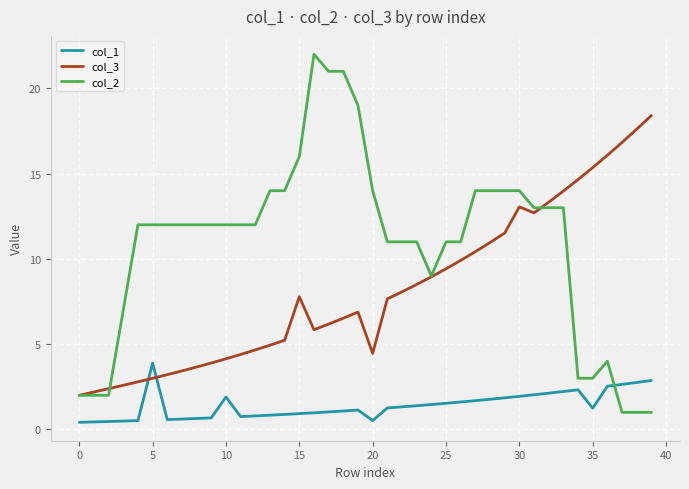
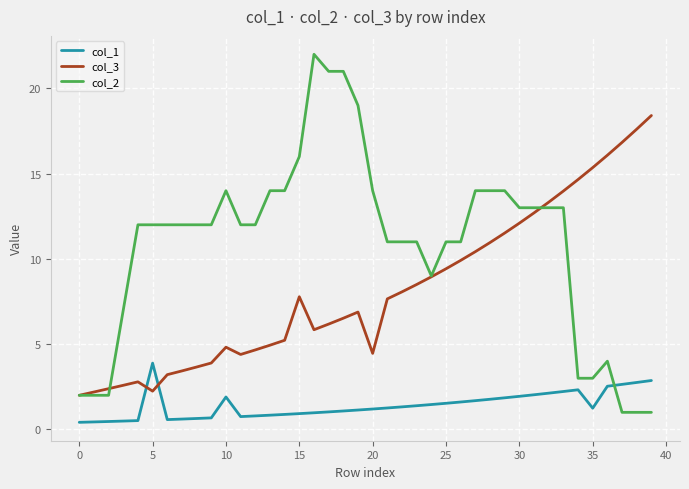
  {
    "col_1": {
      "0": 0.4,
      "5": 3.9,
      "10": 1.9,
      "15": 0.9,
-     "20": 0.5,
+     "20": 1.2,
      "25": 1.5,
      "30": 1.9,
      "35": 1.2
    },
    "col_3": {
-     "5": 3.0,
-     "10": 4.1,
+     "5": 2.2,
+     "10": 4.8,
      "15": 7.8,
      "20": 4.5,
      "25": 9.4,
-     "30": 13.1,
+     "30": 12.1,
      "35": 15.4
    },
    "col_2": {
      "5": 12,
-     "10": 12,
+     "10": 14,
      "15": 16,
      "20": 14,
      "25": 11,
-     "30": 14,
+     "30": 13,
      "35": 3
    }
  }
